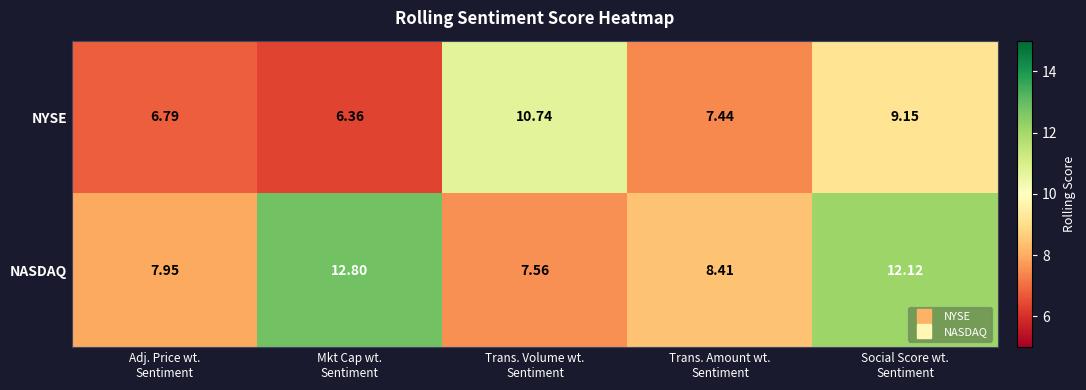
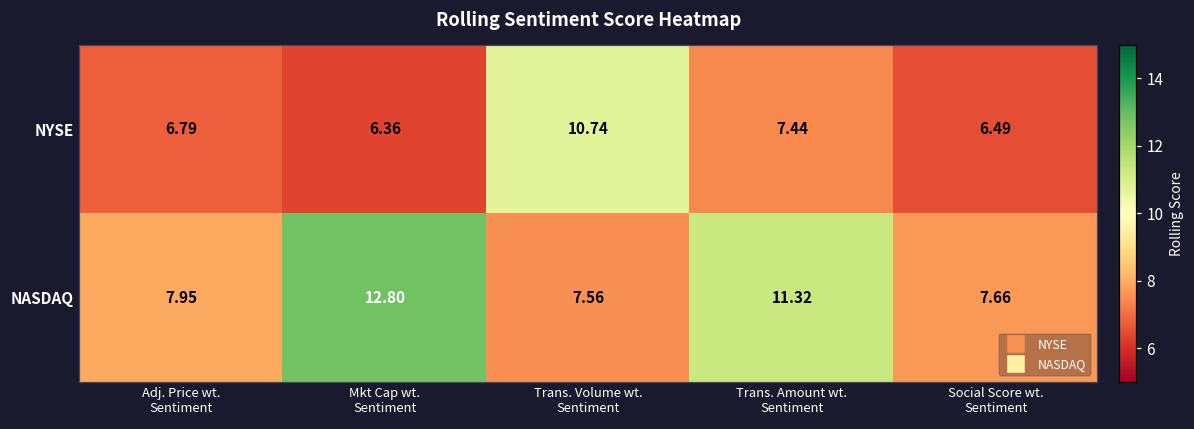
  {
    "NYSE": {
      "Adj. Price wt. Sentiment": 6.79,
      "Mkt Cap wt. Sentiment": 6.36,
      "Trans. Volume wt. Sentiment": 10.74,
      "Trans. Amount wt. Sentiment": 7.44,
-     "Social Score wt. Sentiment": 9.15
+     "Social Score wt. Sentiment": 6.49
    },
    "NASDAQ": {
      "Adj. Price wt. Sentiment": 7.95,
      "Mkt Cap wt. Sentiment": 12.80,
      "Trans. Volume wt. Sentiment": 7.56,
-     "Trans. Amount wt. Sentiment": 8.41,
-     "Social Score wt. Sentiment": 12.12
+     "Trans. Amount wt. Sentiment": 11.32,
+     "Social Score wt. Sentiment": 7.66
    }
  }
